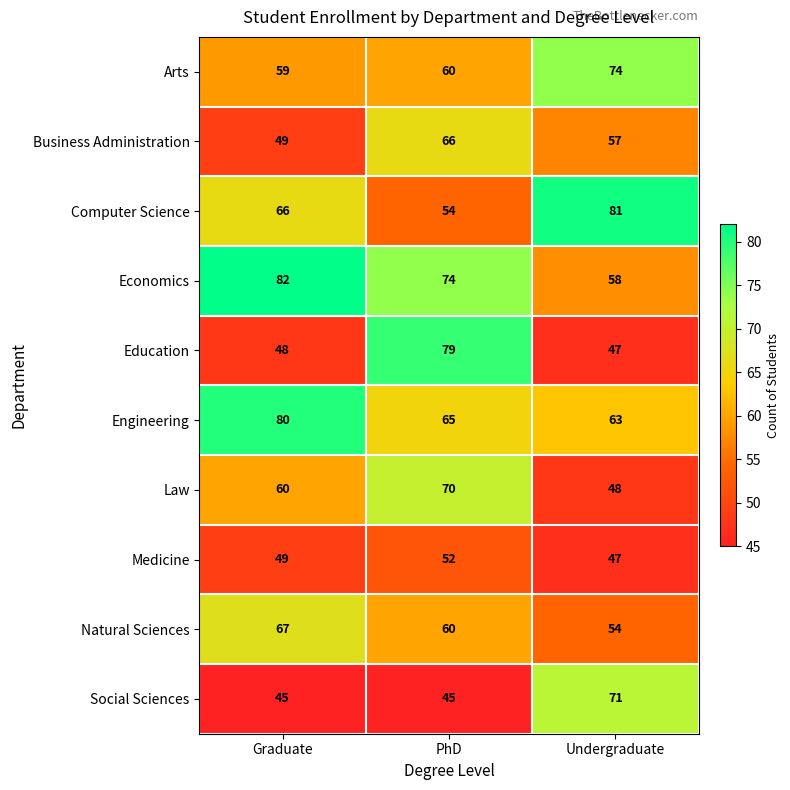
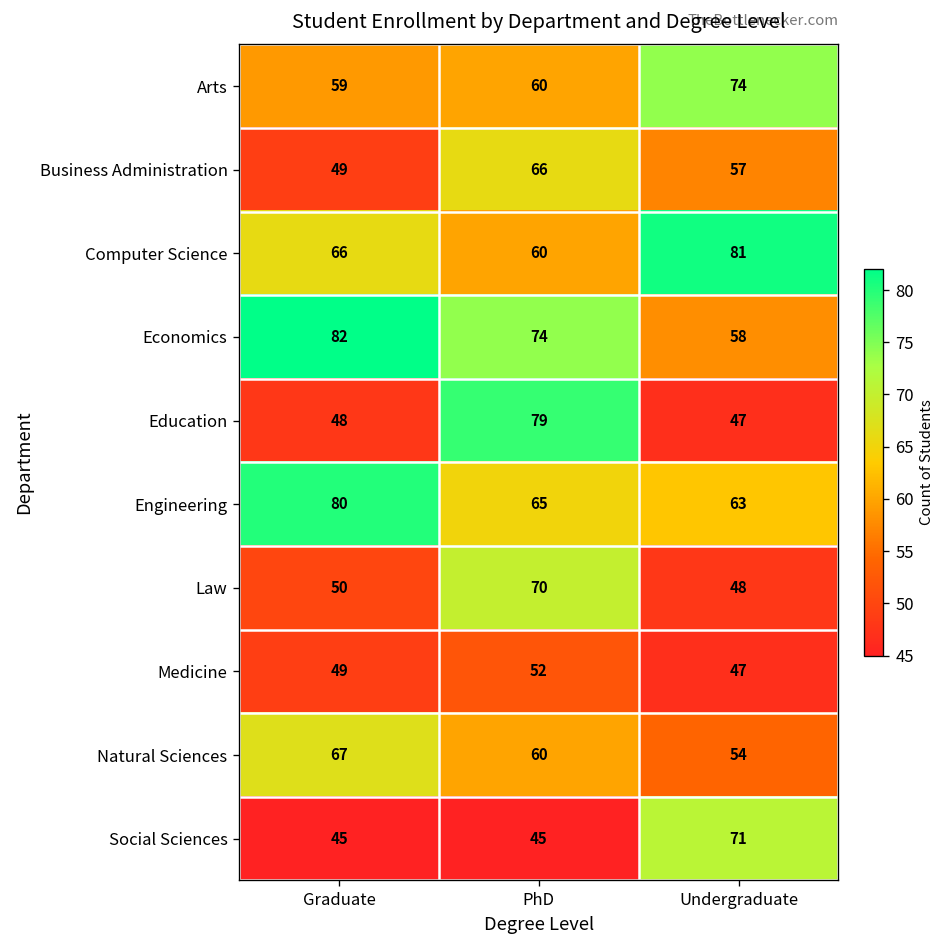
  {
    "Arts": {
      "Graduate": 59,
      "PhD": 60,
      "Undergraduate": 74
    },
    "Business Administration": {
      "Graduate": 49,
      "PhD": 66,
      "Undergraduate": 57
    },
    "Computer Science": {
      "Graduate": 66,
-     "PhD": 54,
+     "PhD": 60,
      "Undergraduate": 81
    },
    "Economics": {
      "Graduate": 82,
      "PhD": 74,
      "Undergraduate": 58
    },
    "Education": {
      "Graduate": 48,
      "PhD": 79,
      "Undergraduate": 47
    },
    "Engineering": {
      "Graduate": 80,
      "PhD": 65,
      "Undergraduate": 63
    },
    "Law": {
-     "Graduate": 60,
+     "Graduate": 50,
      "PhD": 70,
      "Undergraduate": 48
    },
    "Medicine": {
      "Graduate": 49,
      "PhD": 52,
      "Undergraduate": 47
    },
    "Natural Sciences": {
      "Graduate": 67,
      "PhD": 60,
      "Undergraduate": 54
    },
    "Social Sciences": {
      "Graduate": 45,
      "PhD": 45,
      "Undergraduate": 71
    }
  }
